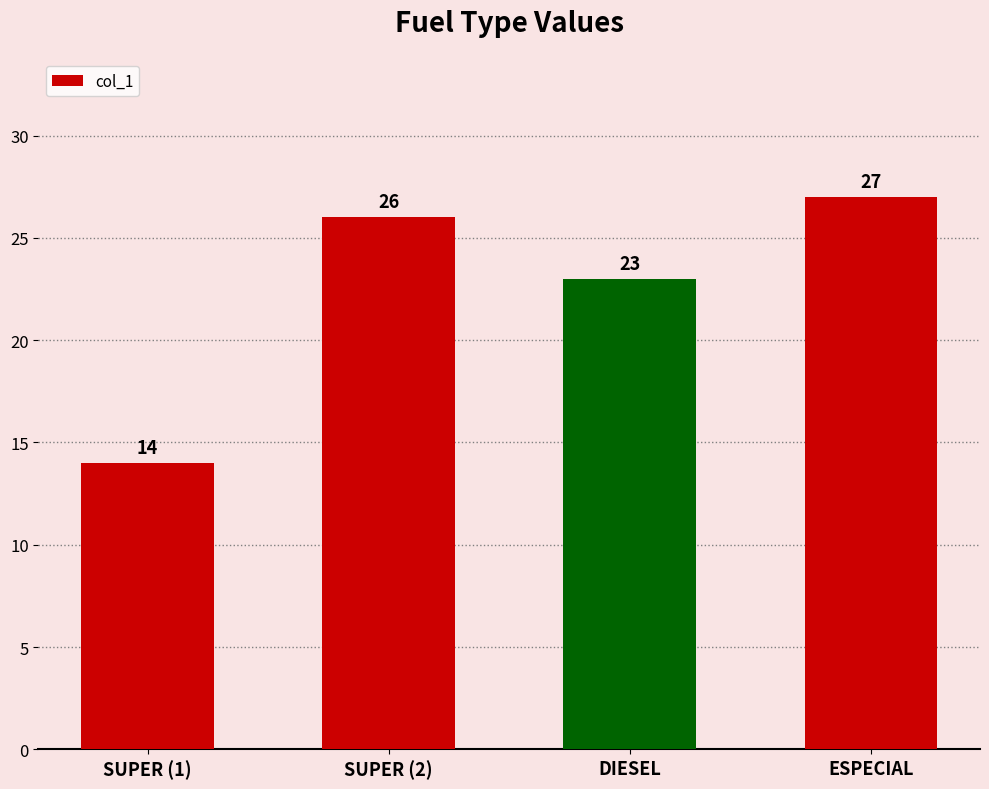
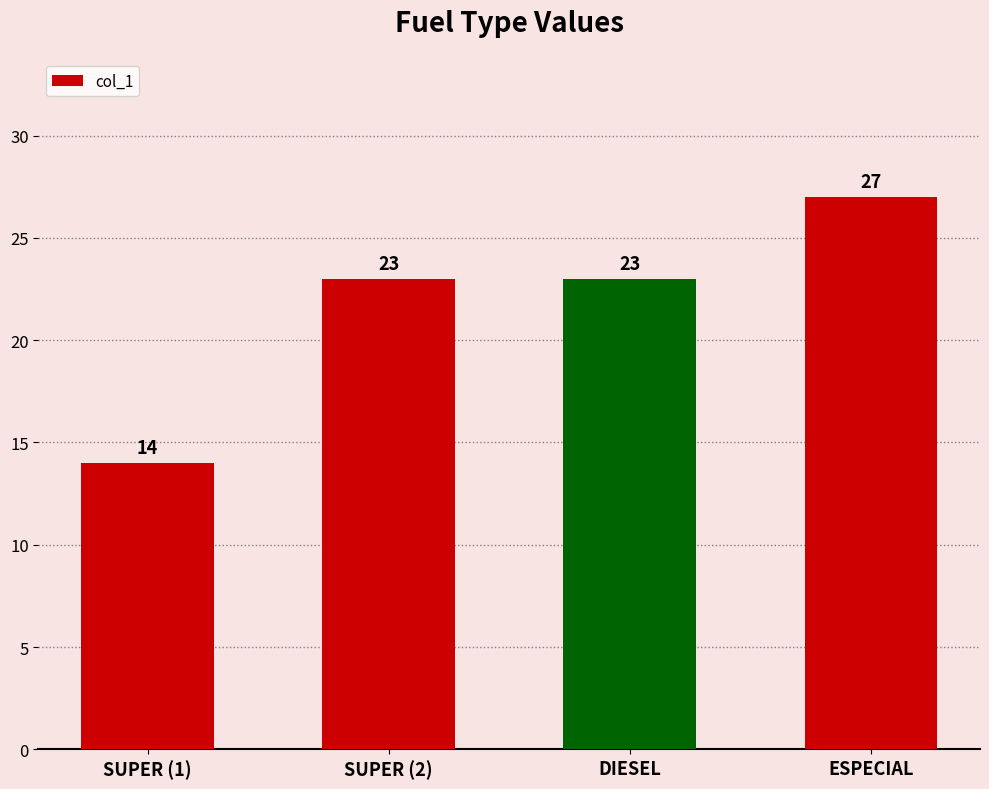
  {
    "SUPER (1)": 14,
-   "SUPER (2)": 26,
+   "SUPER (2)": 23,
    "DIESEL": 23,
    "ESPECIAL": 27
  }
